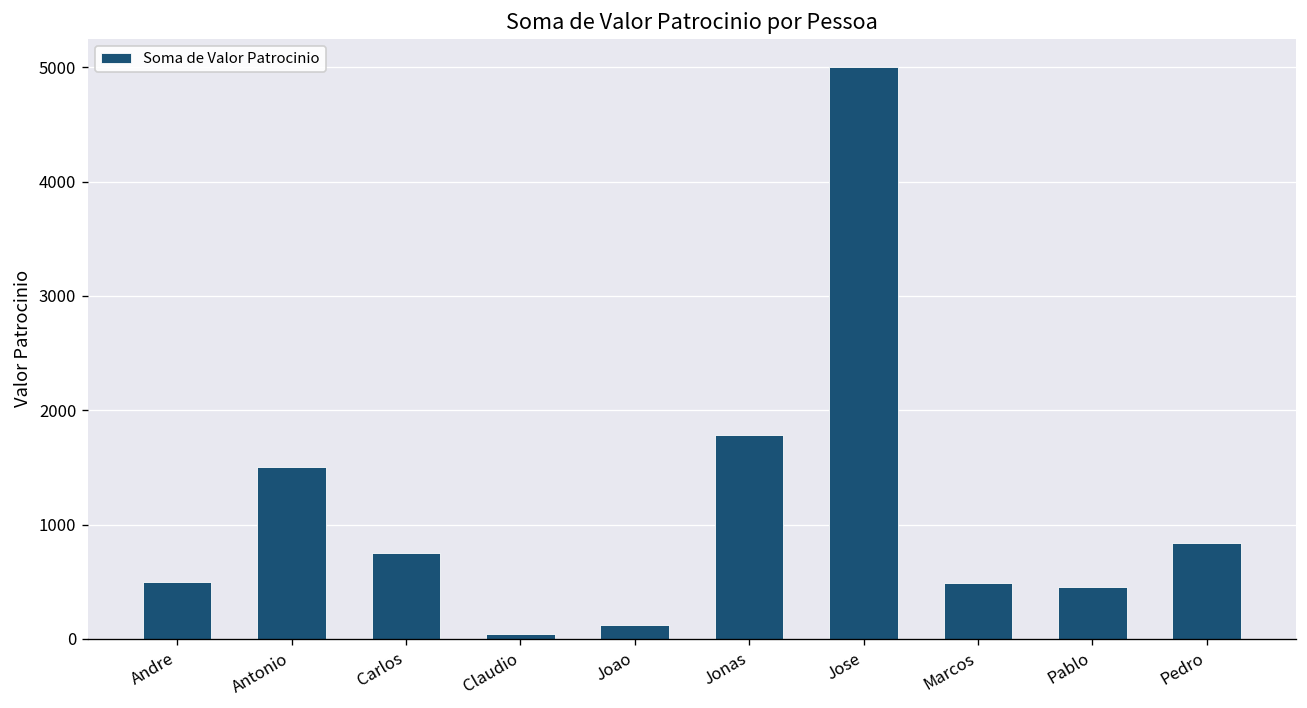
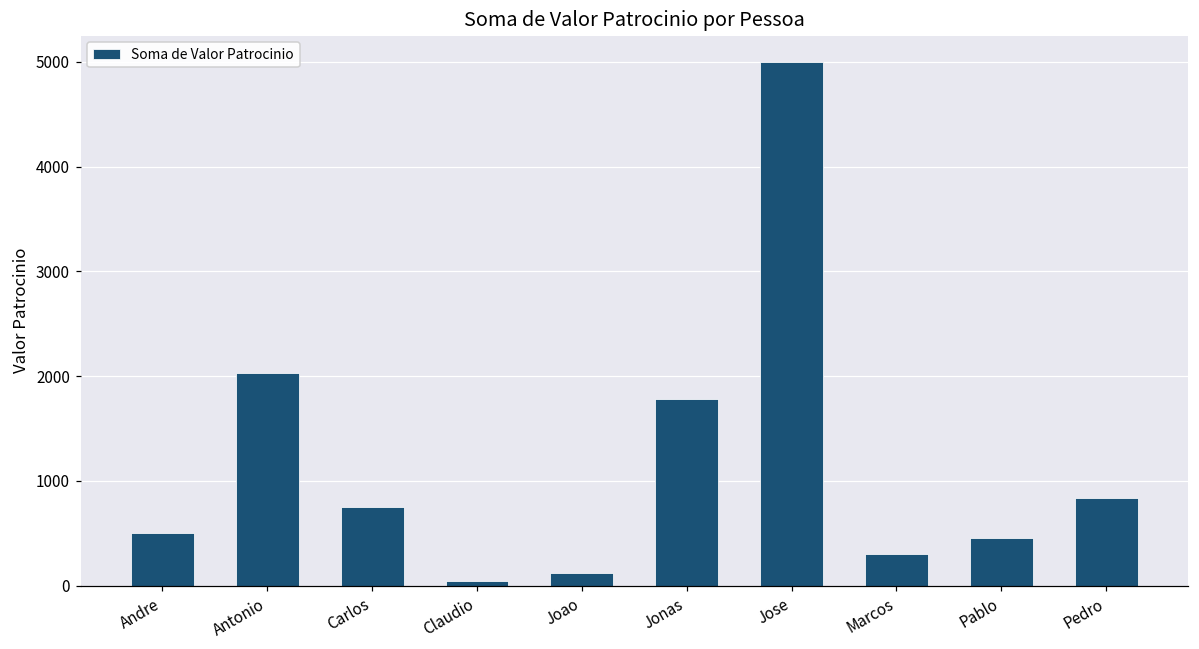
  {
    "Andre": 500,
-   "Antonio": 1500,
+   "Antonio": 2000,
    "Carlos": 800,
    "Claudio": 0,
    "Joao": 100,
    "Jonas": 1800,
    "Jose": 5000,
-   "Marcos": 500,
+   "Marcos": 300,
    "Pablo": 500,
    "Pedro": 800
  }
